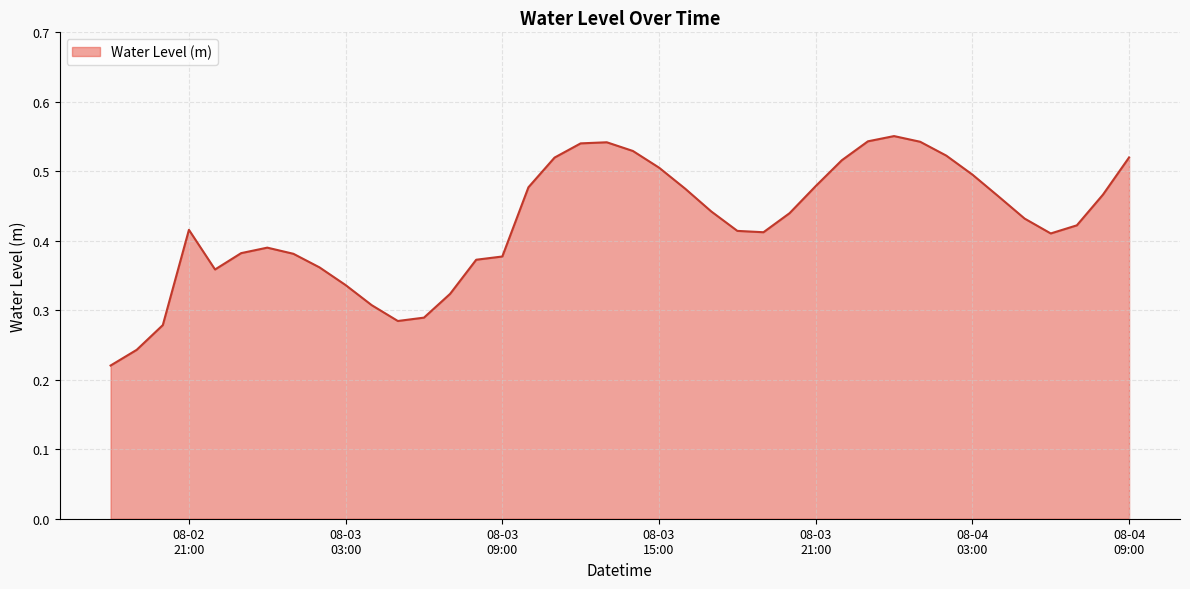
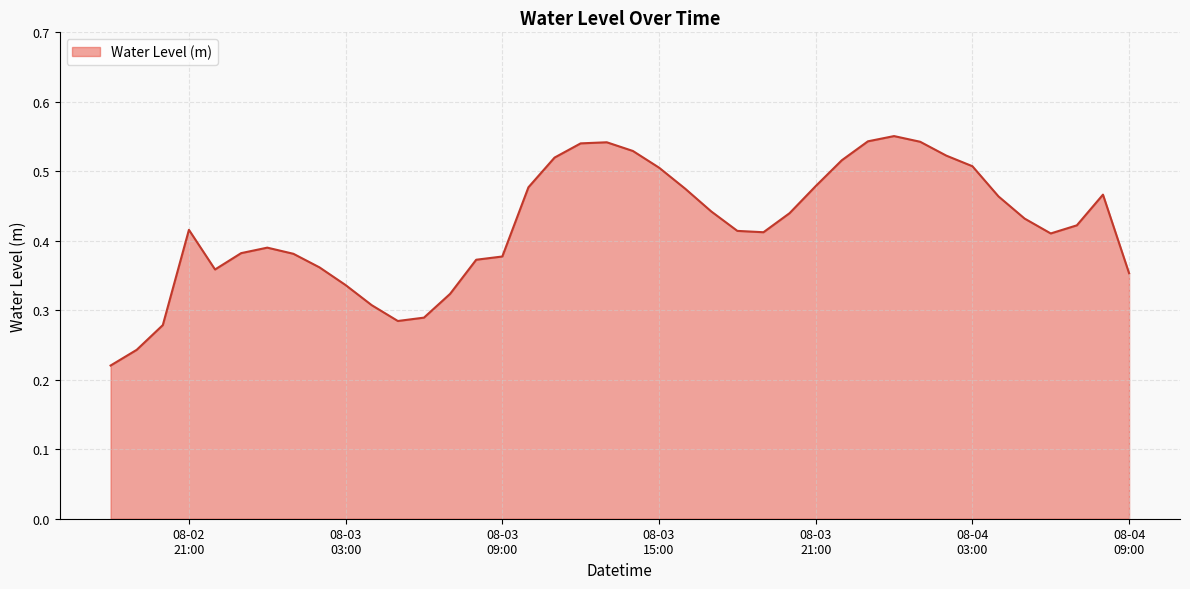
  {
    "08-02 21:00": 0.42,
    "08-03 03:00": 0.34,
    "08-03 09:00": 0.38,
    "08-03 15:00": 0.51,
    "08-03 21:00": 0.48,
-   "08-04 03:00": 0.50,
-   "08-04 09:00": 0.52
+   "08-04 03:00": 0.51,
+   "08-04 09:00": 0.35
  }
